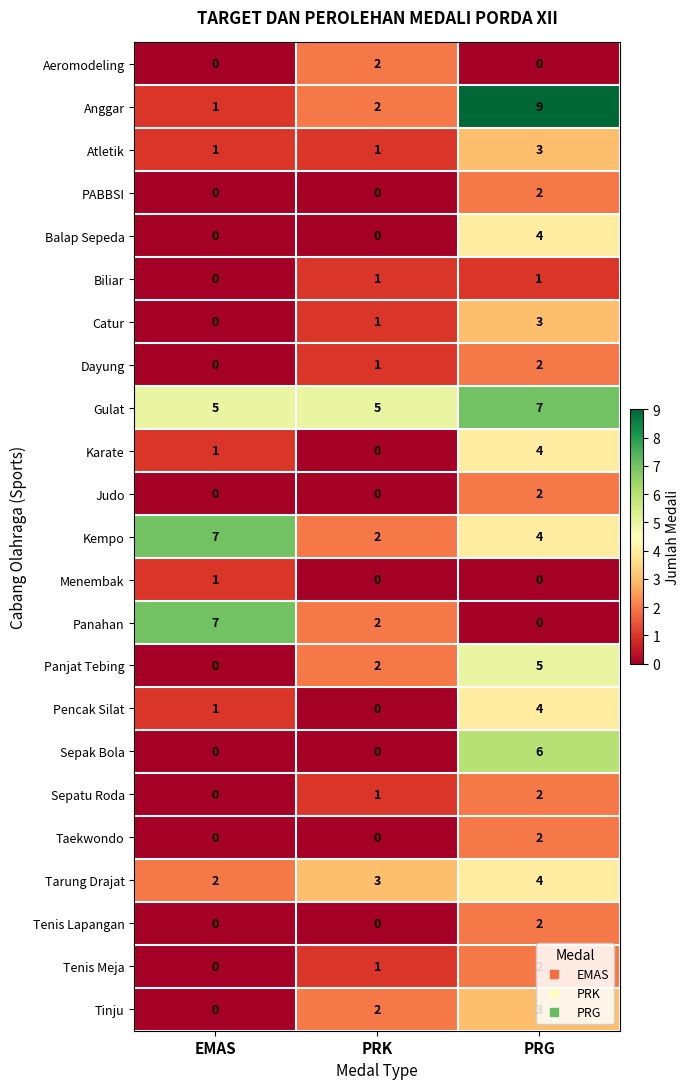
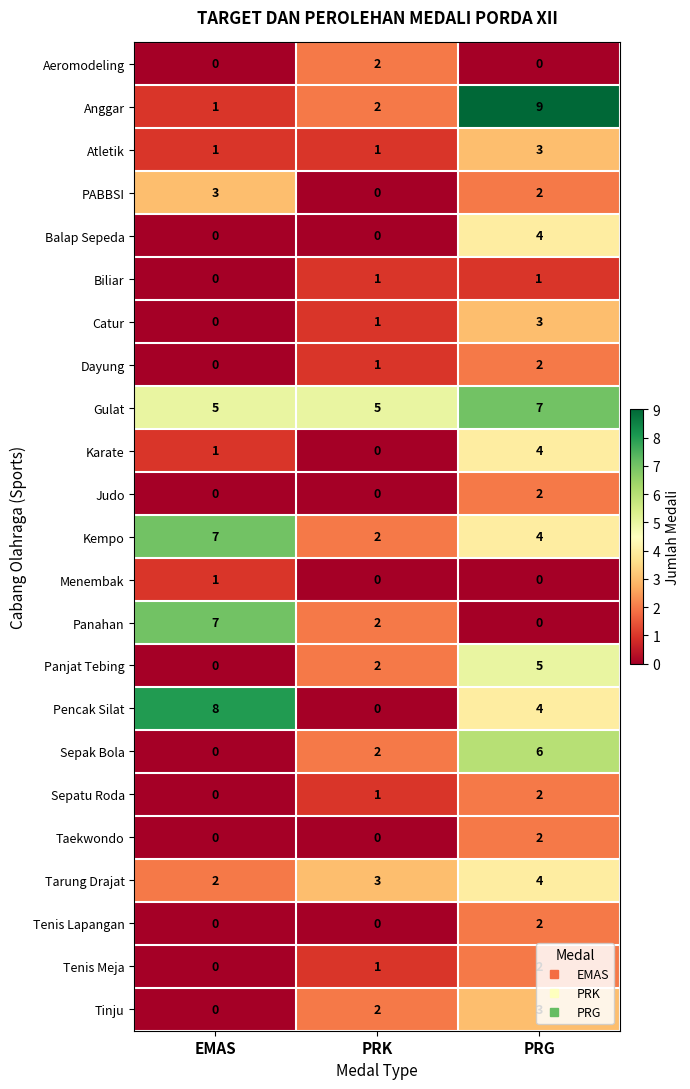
  {
    "Aeromodeling": {
      "EMAS": 0,
      "PRK": 2,
      "PRG": 0
    },
    "Anggar": {
      "EMAS": 1,
      "PRK": 2,
      "PRG": 9
    },
    "Atletik": {
      "EMAS": 1,
      "PRK": 1,
      "PRG": 3
    },
    "PABBSI": {
-     "EMAS": 0,
+     "EMAS": 3,
      "PRK": 0,
      "PRG": 2
    },
    "Balap Sepeda": {
      "EMAS": 0,
      "PRK": 0,
      "PRG": 4
    },
    "Biliar": {
      "EMAS": 0,
      "PRK": 1,
      "PRG": 1
    },
    "Catur": {
      "EMAS": 0,
      "PRK": 1,
      "PRG": 3
    },
    "Dayung": {
      "EMAS": 0,
      "PRK": 1,
      "PRG": 2
    },
    "Gulat": {
      "EMAS": 5,
      "PRK": 5,
      "PRG": 7
    },
    "Karate": {
      "EMAS": 1,
      "PRK": 0,
      "PRG": 4
    },
    "Judo": {
      "EMAS": 0,
      "PRK": 0,
      "PRG": 2
    },
    "Kempo": {
      "EMAS": 7,
      "PRK": 2,
      "PRG": 4
    },
    "Menembak": {
      "EMAS": 1,
      "PRK": 0,
      "PRG": 0
    },
    "Panahan": {
      "EMAS": 7,
      "PRK": 2,
      "PRG": 0
    },
    "Panjat Tebing": {
      "EMAS": 0,
      "PRK": 2,
      "PRG": 5
    },
    "Pencak Silat": {
-     "EMAS": 1,
+     "EMAS": 8,
      "PRK": 0,
      "PRG": 4
    },
    "Sepak Bola": {
      "EMAS": 0,
-     "PRK": 0,
+     "PRK": 2,
      "PRG": 6
    },
    "Sepatu Roda": {
      "EMAS": 0,
      "PRK": 1,
      "PRG": 2
    },
    "Taekwondo": {
      "EMAS": 0,
      "PRK": 0,
      "PRG": 2
    },
    "Tarung Drajat": {
      "EMAS": 2,
      "PRK": 3,
      "PRG": 4
    },
    "Tenis Lapangan": {
      "EMAS": 0,
      "PRK": 0,
      "PRG": 2
    },
    "Tenis Meja": {
      "EMAS": 0,
      "PRK": 1
    },
    "Tinju": {
      "EMAS": 0,
      "PRK": 2
    }
  }
